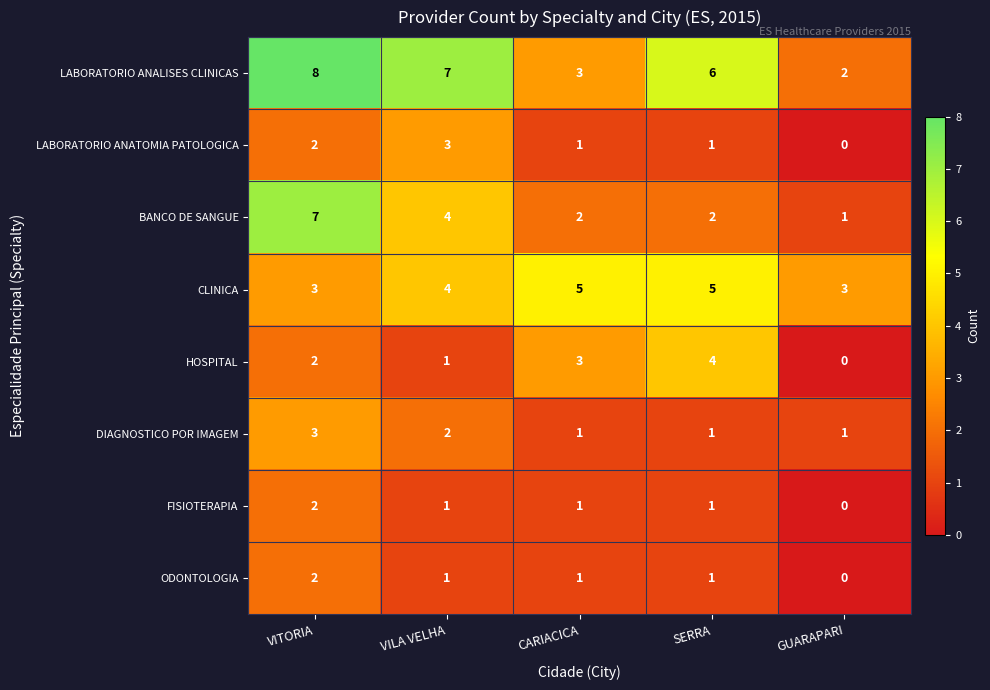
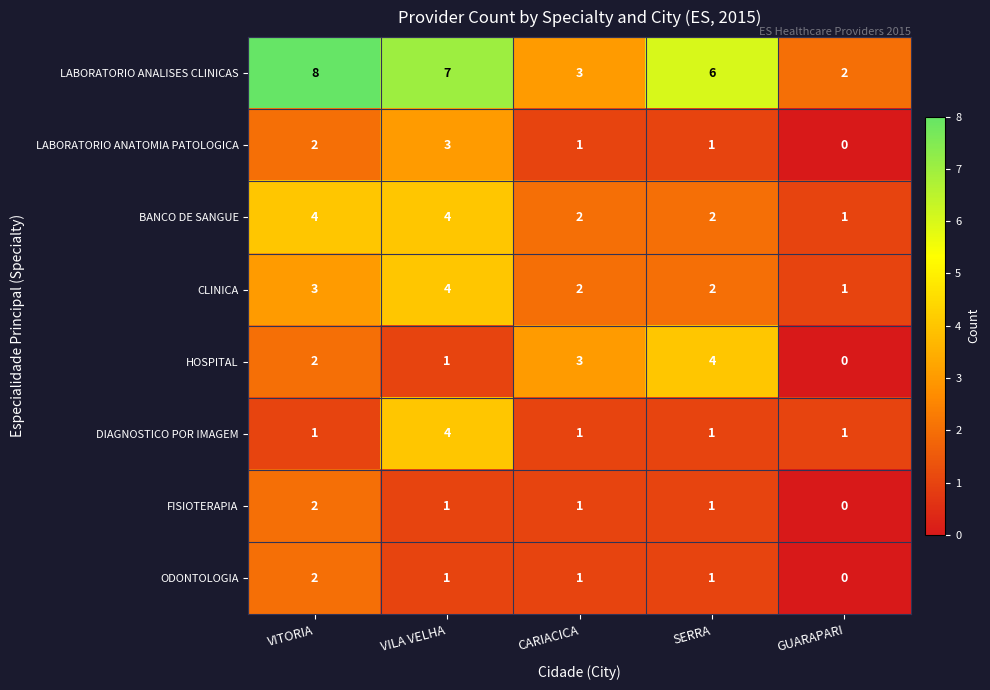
  {
    "LABORATORIO ANALISES CLINICAS": {
      "VITORIA": 8,
      "VILA VELHA": 7,
      "CARIACICA": 3,
      "SERRA": 6,
      "GUARAPARI": 2
    },
    "LABORATORIO ANATOMIA PATOLOGICA": {
      "VITORIA": 2,
      "VILA VELHA": 3,
      "CARIACICA": 1,
      "SERRA": 1,
      "GUARAPARI": 0
    },
    "BANCO DE SANGUE": {
-     "VITORIA": 7,
+     "VITORIA": 4,
      "VILA VELHA": 4,
      "CARIACICA": 2,
      "SERRA": 2,
      "GUARAPARI": 1
    },
    "CLINICA": {
      "VITORIA": 3,
      "VILA VELHA": 4,
-     "CARIACICA": 5,
-     "SERRA": 5,
-     "GUARAPARI": 3
+     "CARIACICA": 2,
+     "SERRA": 2,
+     "GUARAPARI": 1
    },
    "HOSPITAL": {
      "VITORIA": 2,
      "VILA VELHA": 1,
      "CARIACICA": 3,
      "SERRA": 4,
      "GUARAPARI": 0
    },
    "DIAGNOSTICO POR IMAGEM": {
-     "VITORIA": 3,
-     "VILA VELHA": 2,
+     "VITORIA": 1,
+     "VILA VELHA": 4,
      "CARIACICA": 1,
      "SERRA": 1,
      "GUARAPARI": 1
    },
    "FISIOTERAPIA": {
      "VITORIA": 2,
      "VILA VELHA": 1,
      "CARIACICA": 1,
      "SERRA": 1,
      "GUARAPARI": 0
    },
    "ODONTOLOGIA": {
      "VITORIA": 2,
      "VILA VELHA": 1,
      "CARIACICA": 1,
      "SERRA": 1,
      "GUARAPARI": 0
    }
  }
